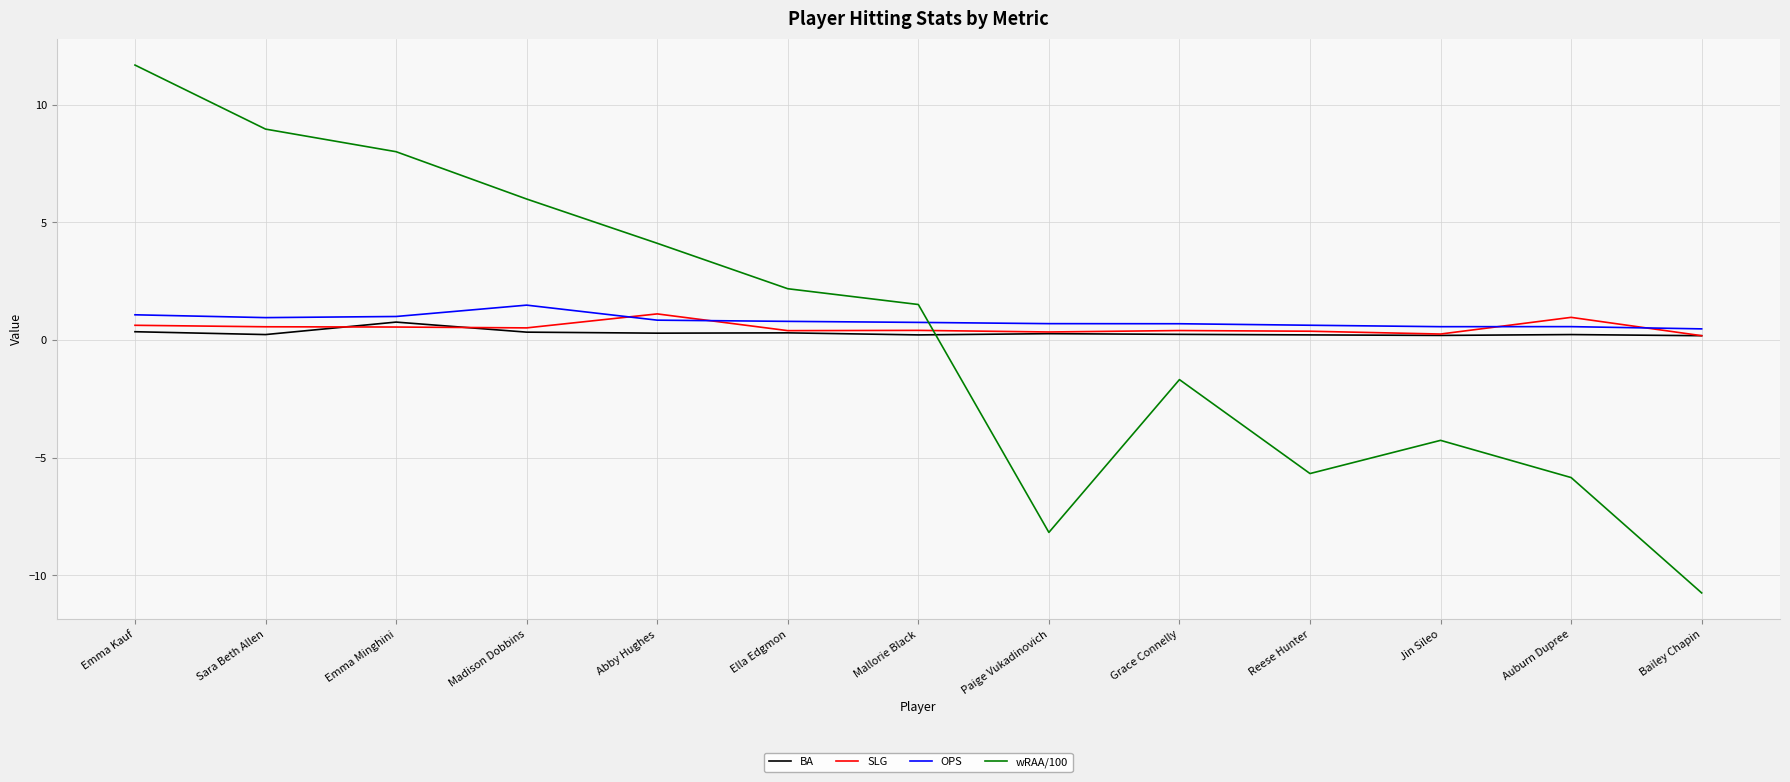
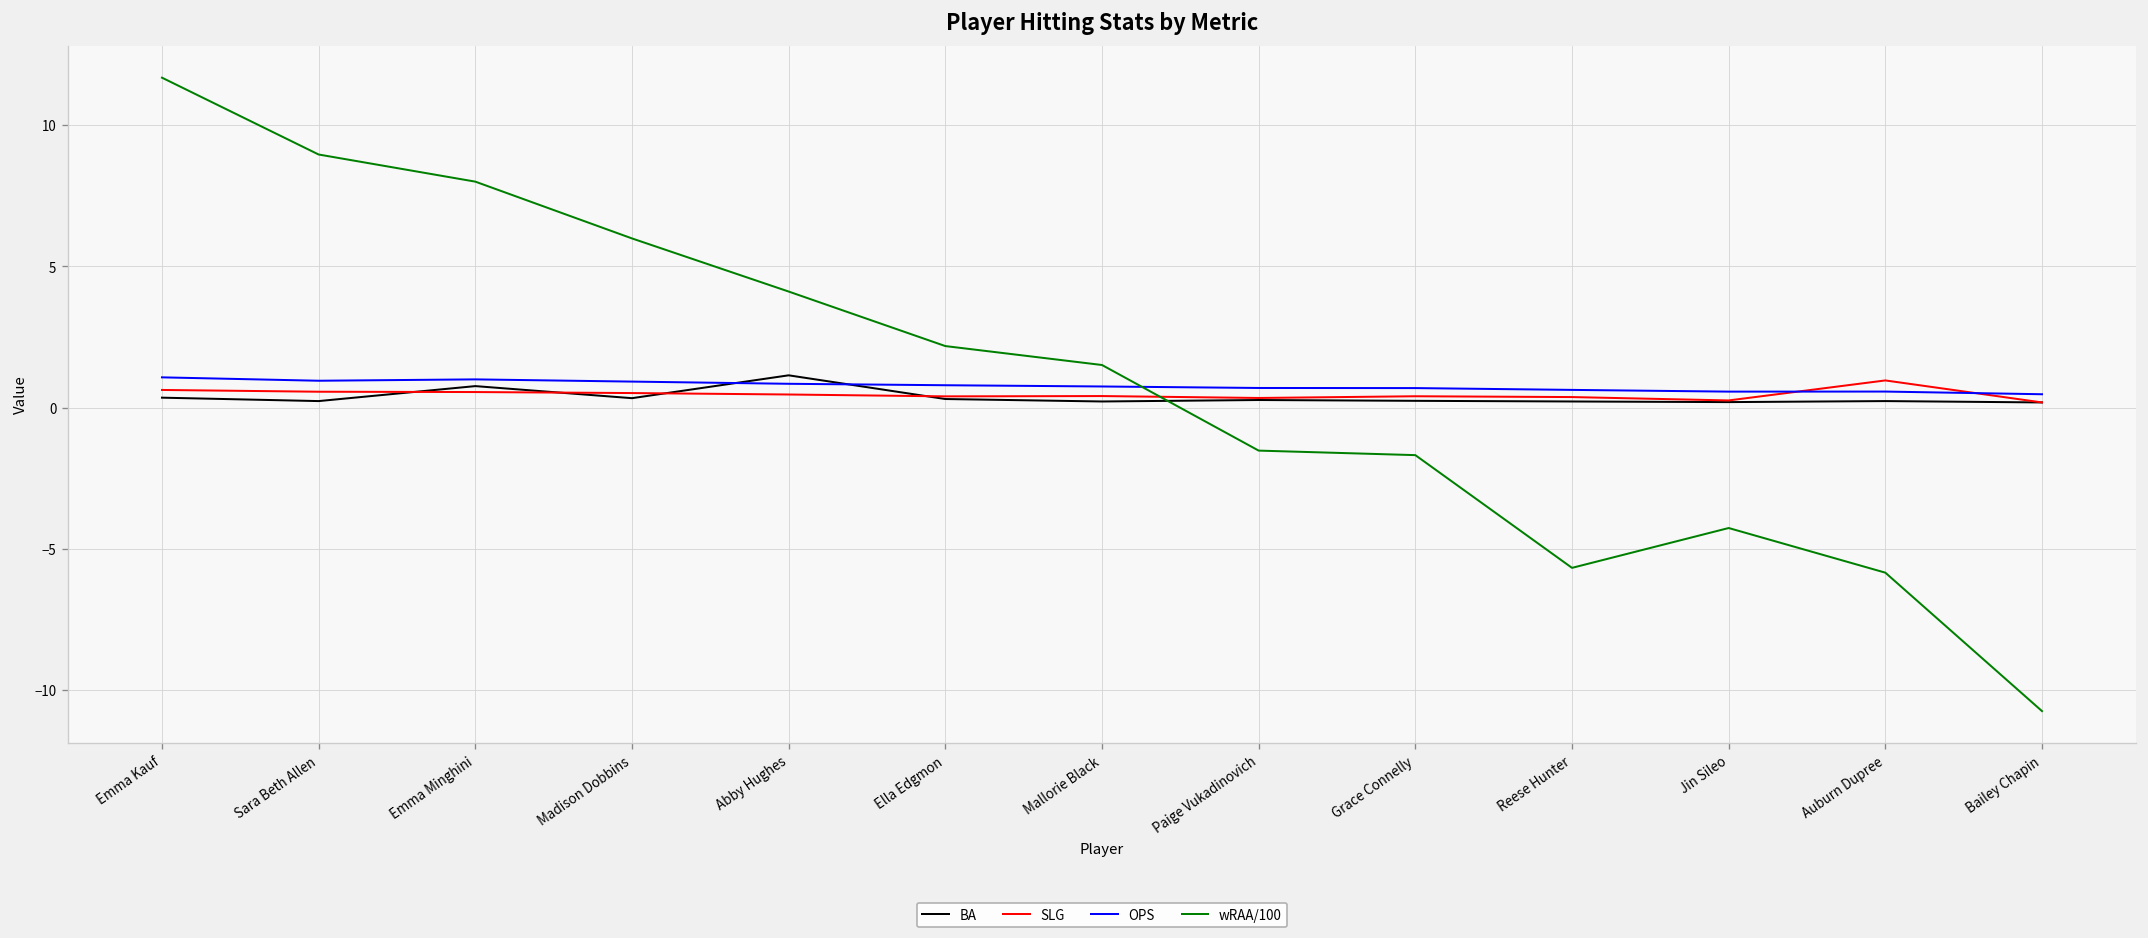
  {
    "BA": {
      "Emma Kauf": 0.4,
      "Sara Beth Allen": 0.2,
      "Emma Minghini": 0.8,
      "Madison Dobbins": 0.3,
-     "Abby Hughes": 0.3,
+     "Abby Hughes": 1.1,
      "Mallorie Black": 0.2,
      "Grace Connelly": 0.2,
      "Reese Hunter": 0.2,
      "Auburn Dupree": 0.2
    },
    "SLG": {
      "Emma Kauf": 0.6,
      "Sara Beth Allen": 0.6,
      "Emma Minghini": 0.6,
      "Madison Dobbins": 0.5,
-     "Abby Hughes": 1.1,
+     "Abby Hughes": 0.5,
      "Mallorie Black": 0.4,
      "Grace Connelly": 0.4,
      "Reese Hunter": 0.4,
      "Auburn Dupree": 1.0
    },
    "OPS": {
      "Emma Kauf": 1.1,
      "Sara Beth Allen": 1.0,
      "Emma Minghini": 1.0,
-     "Madison Dobbins": 1.5,
+     "Madison Dobbins": 0.9,
      "Abby Hughes": 0.8,
      "Ella Edgmon": 0.8,
      "Mallorie Black": 0.8,
      "Paige Vukadinovich": 0.7,
      "Grace Connelly": 0.7,
      "Reese Hunter": 0.6,
      "Jin Sileo": 0.6,
      "Auburn Dupree": 0.6,
      "Bailey Chapin": 0.5
    },
    "wRAA/100": {
      "Emma Kauf": 11.7,
      "Sara Beth Allen": 9.0,
      "Emma Minghini": 8.0,
      "Madison Dobbins": 6.0,
      "Abby Hughes": 4.1,
      "Ella Edgmon": 2.2,
      "Mallorie Black": 1.5,
-     "Paige Vukadinovich": -8.2,
+     "Paige Vukadinovich": -1.5,
      "Grace Connelly": -1.7,
      "Reese Hunter": -5.7,
      "Jin Sileo": -4.3,
      "Auburn Dupree": -5.8,
      "Bailey Chapin": -10.7
    }
  }
